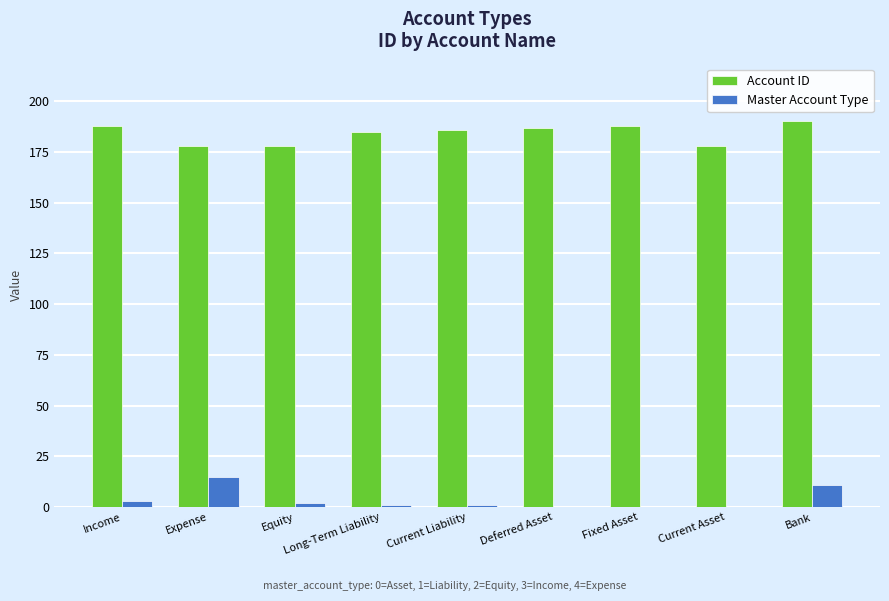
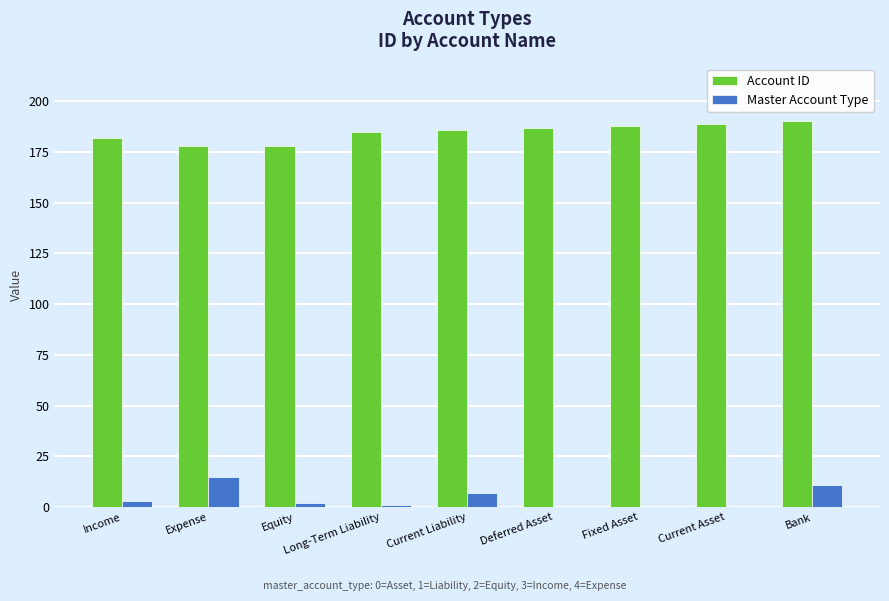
  {
    "Account ID": {
-     "Income": 188,
+     "Income": 182,
      "Expense": 178,
      "Equity": 178,
      "Long-Term Liability": 185,
      "Current Liability": 186,
      "Deferred Asset": 187,
      "Fixed Asset": 188,
-     "Current Asset": 178,
+     "Current Asset": 189,
      "Bank": 190
    },
    "Master Account Type": {
      "Income": 3,
      "Expense": 15,
      "Equity": 2,
-     "Current Liability": 1,
+     "Current Liability": 7,
      "Deferred Asset": 0,
      "Fixed Asset": 0,
      "Current Asset": 0,
      "Bank": 11
    }
  }
